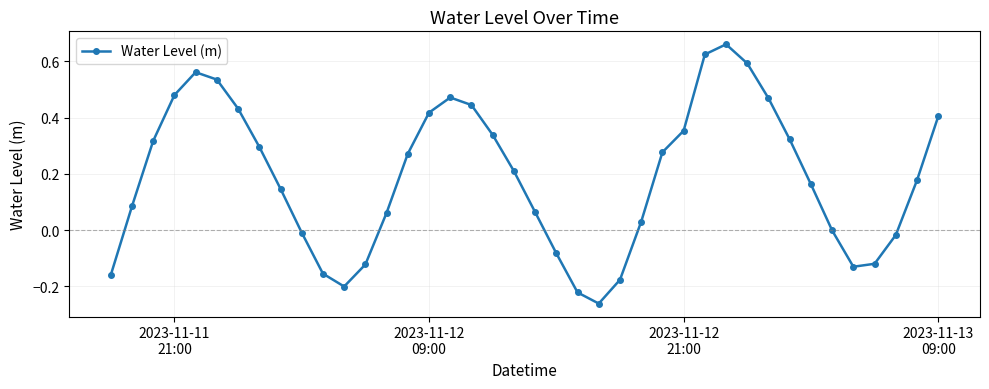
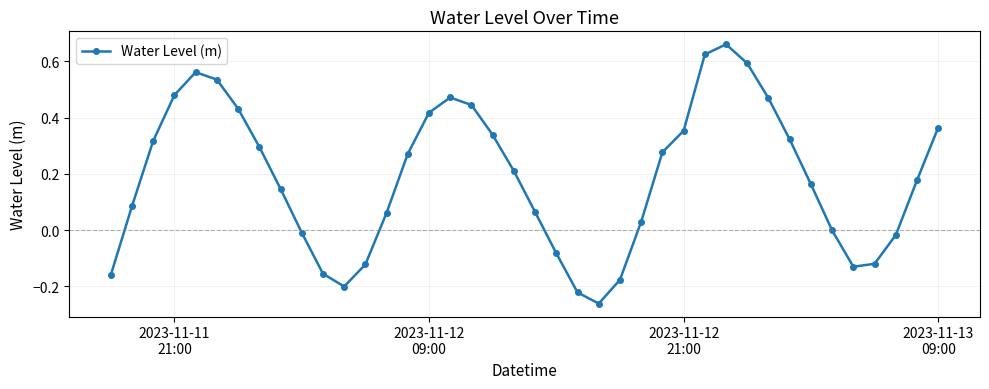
  {
    "2023-11-11 21:00": 0.48,
    "2023-11-12 09:00": 0.42,
    "2023-11-12 21:00": 0.35,
-   "2023-11-13 09:00": 0.40
+   "2023-11-13 09:00": 0.37
  }
